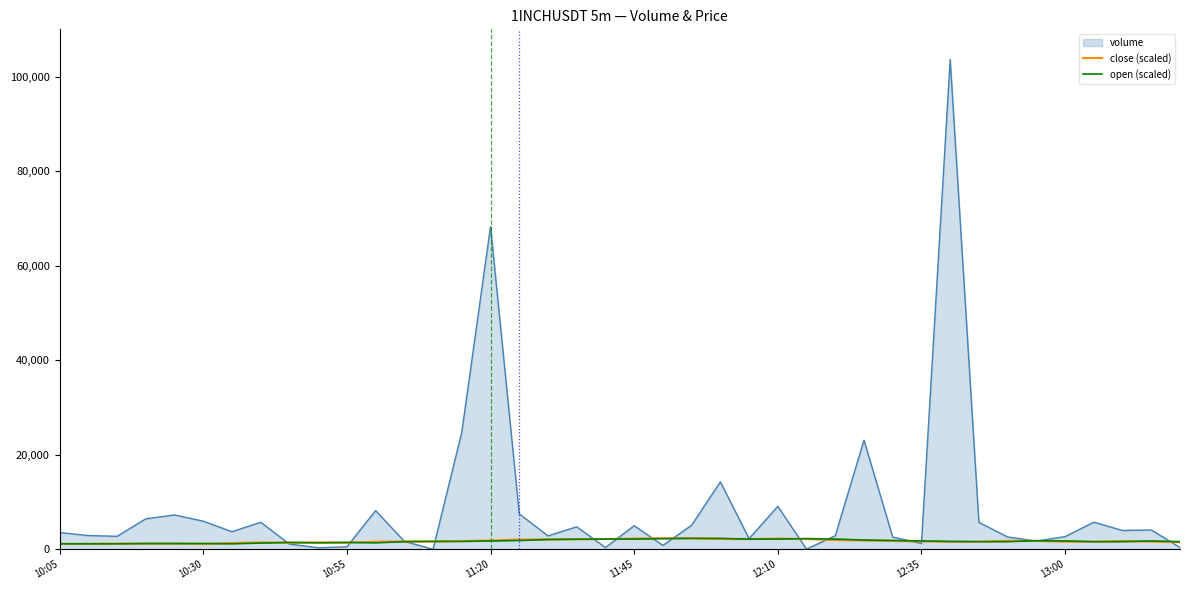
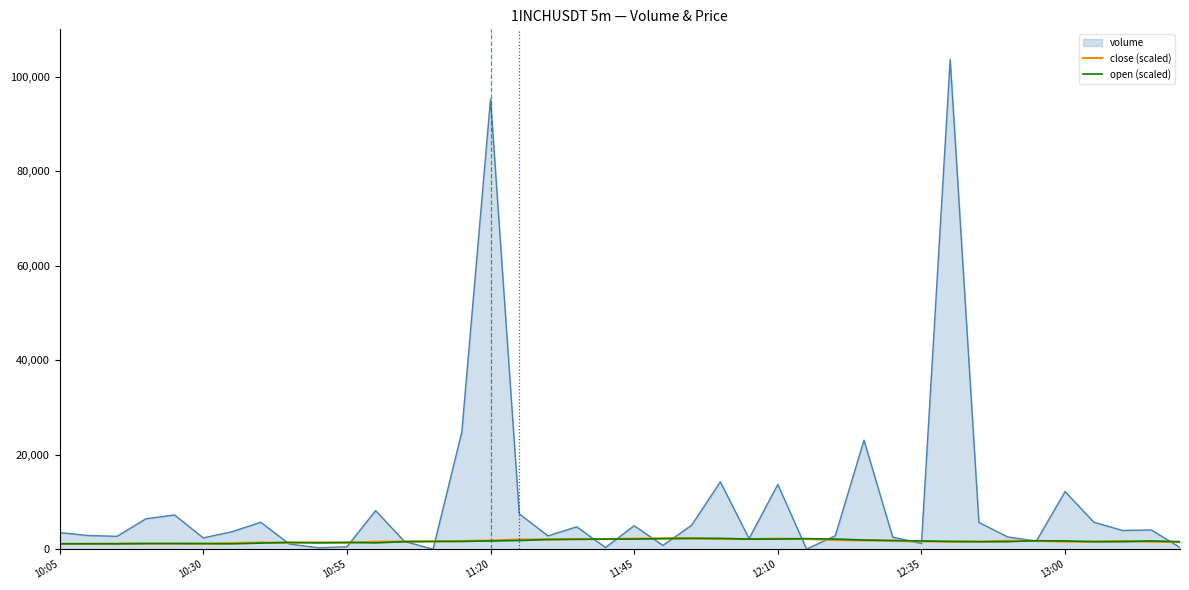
  {
    "volume": {
      "10:05": "4,000",
-     "10:30": "6,000",
+     "10:30": "2,000",
      "10:55": "1,000",
-     "11:20": "68,000",
+     "11:20": "95,000",
      "11:45": "5,000",
-     "12:10": "9,000",
-     "13:00": "3,000"
+     "12:10": "14,000",
+     "13:00": "12,000"
    }
  }
